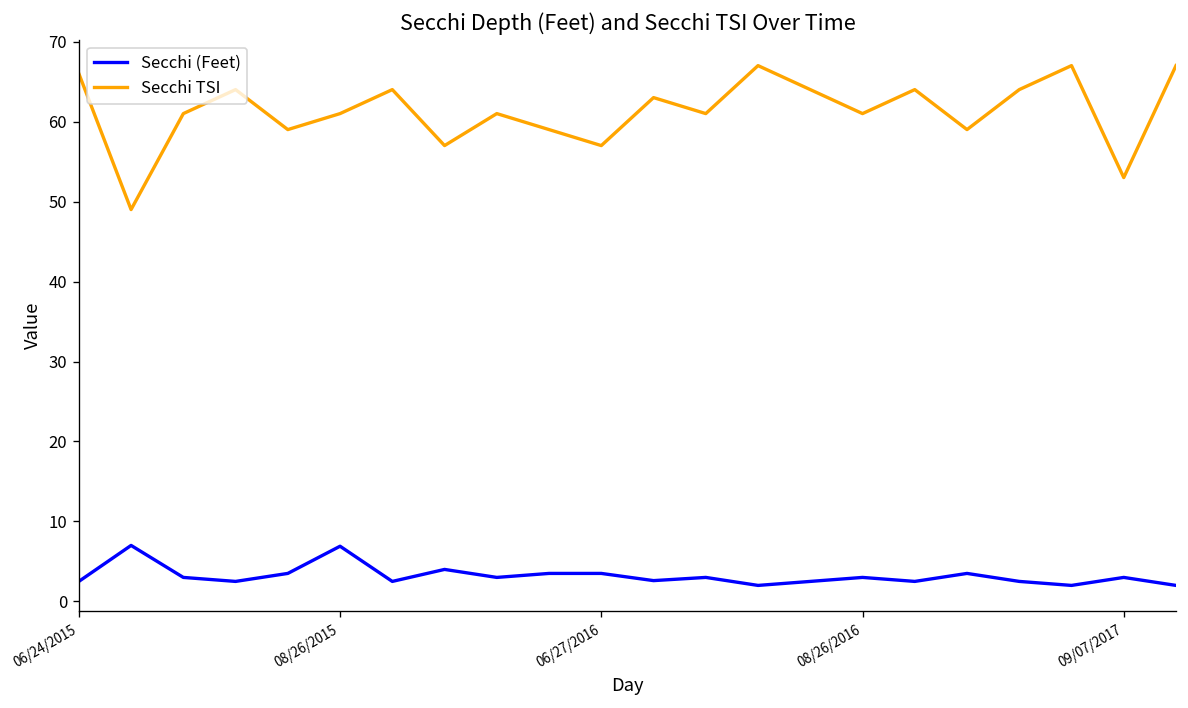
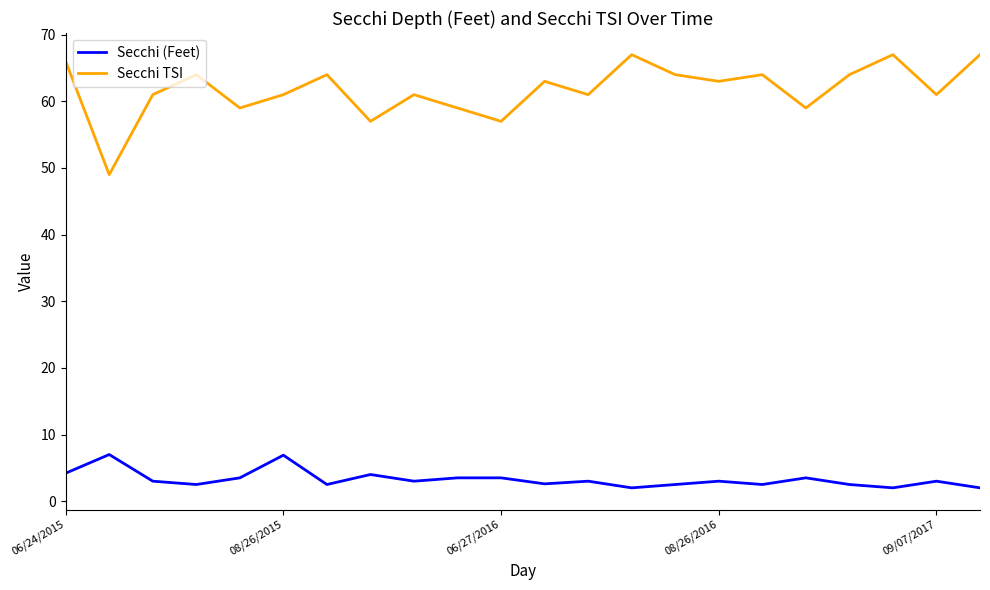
  {
    "Secchi (Feet)": {
-     "06/24/2015": 3,
+     "06/24/2015": 4,
      "08/26/2015": 7,
      "06/27/2016": 4,
      "08/26/2016": 3,
      "09/07/2017": 3
    },
    "Secchi TSI": {
      "06/24/2015": 66,
      "08/26/2015": 61,
      "06/27/2016": 57,
-     "08/26/2016": 61,
-     "09/07/2017": 53
+     "08/26/2016": 63,
+     "09/07/2017": 61
    }
  }
